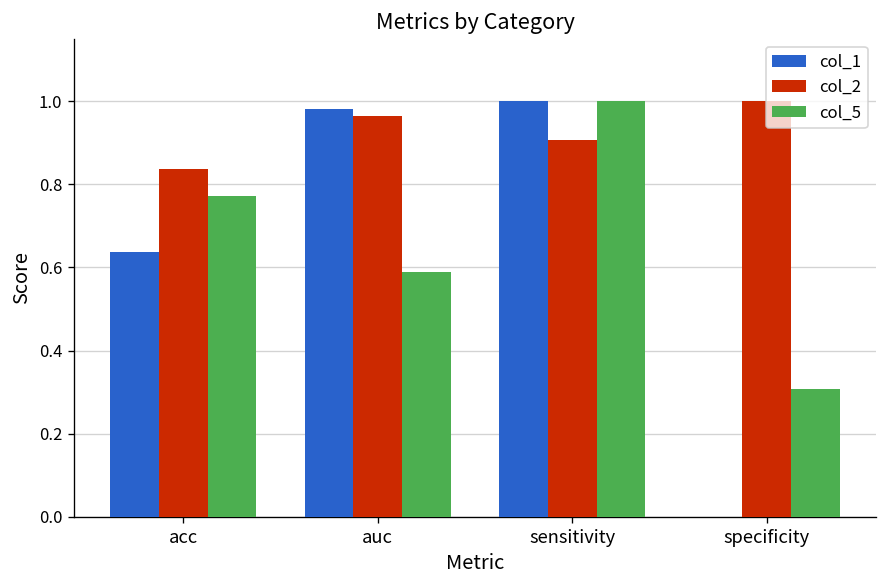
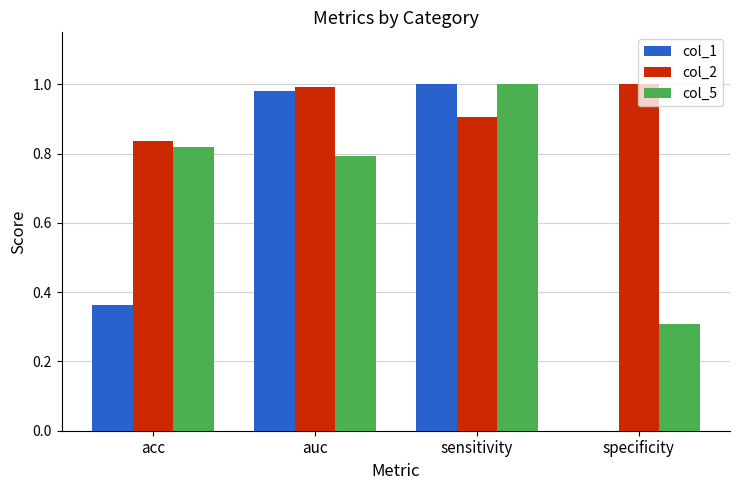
  {
    "col_1": {
-     "acc": 0.64,
+     "acc": 0.36,
      "auc": 0.98,
      "sensitivity": 1.00,
      "specificity": 0.00
    },
    "col_2": {
      "acc": 0.84,
-     "auc": 0.96,
+     "auc": 0.99,
      "sensitivity": 0.91
    },
    "col_5": {
-     "acc": 0.77,
-     "auc": 0.59,
+     "acc": 0.82,
+     "auc": 0.79,
      "sensitivity": 1.00,
      "specificity": 0.31
    }
  }
